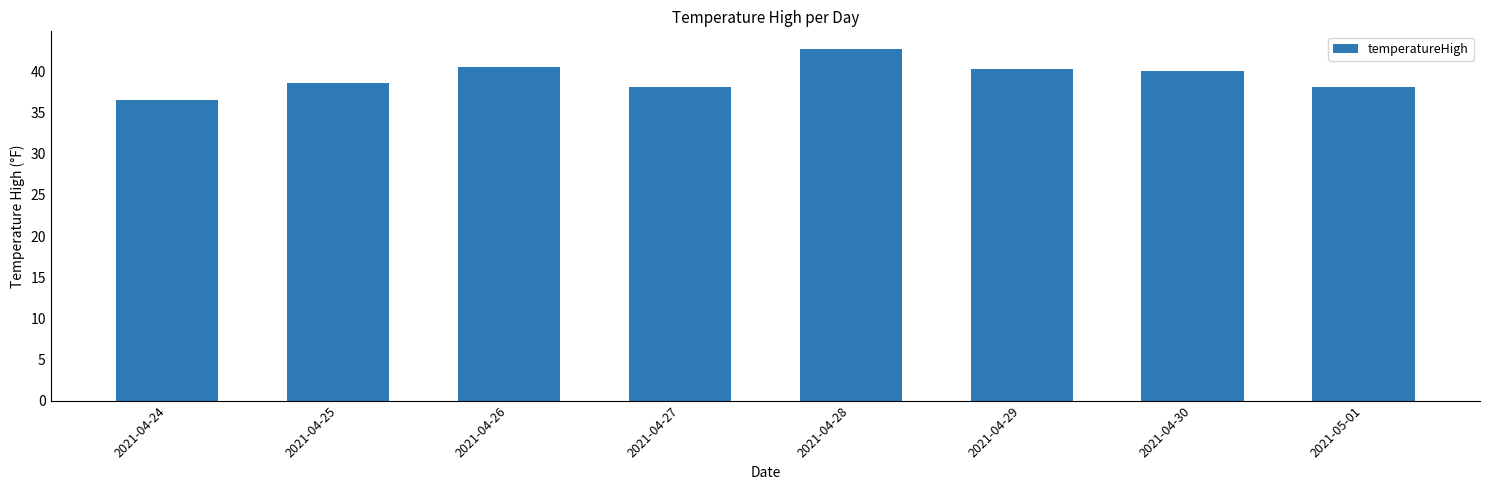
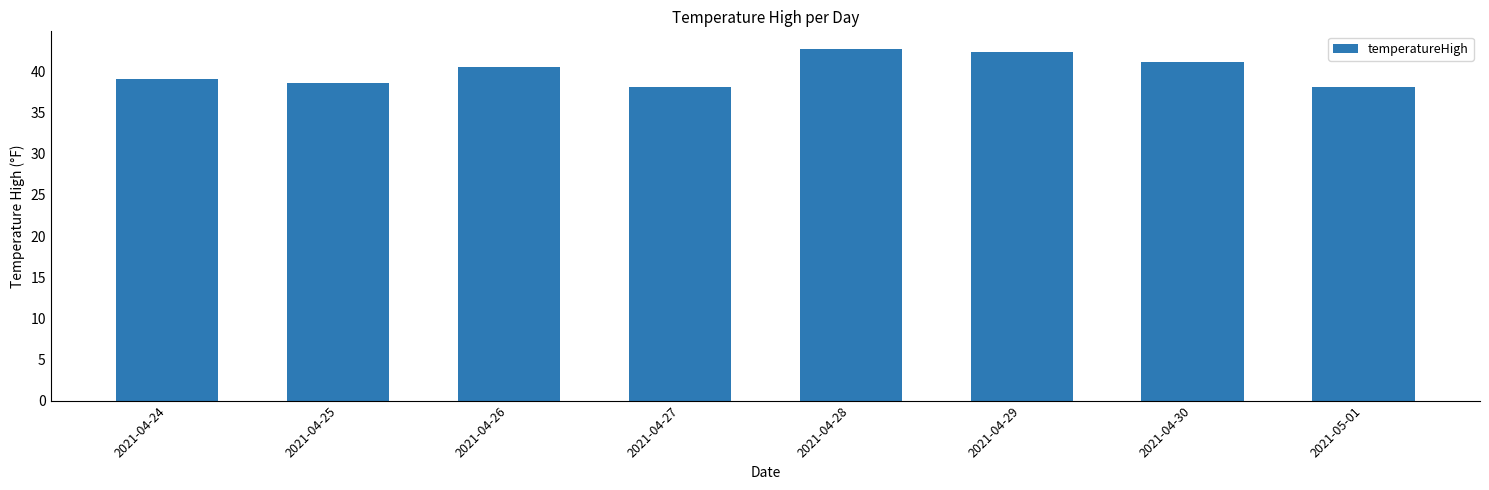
  {
-   "2021-04-24": 37,
+   "2021-04-24": 39,
    "2021-04-25": 39,
    "2021-04-26": 41,
    "2021-04-27": 38,
    "2021-04-28": 43,
-   "2021-04-29": 40,
-   "2021-04-30": 40,
+   "2021-04-29": 42,
+   "2021-04-30": 41,
    "2021-05-01": 38
  }
